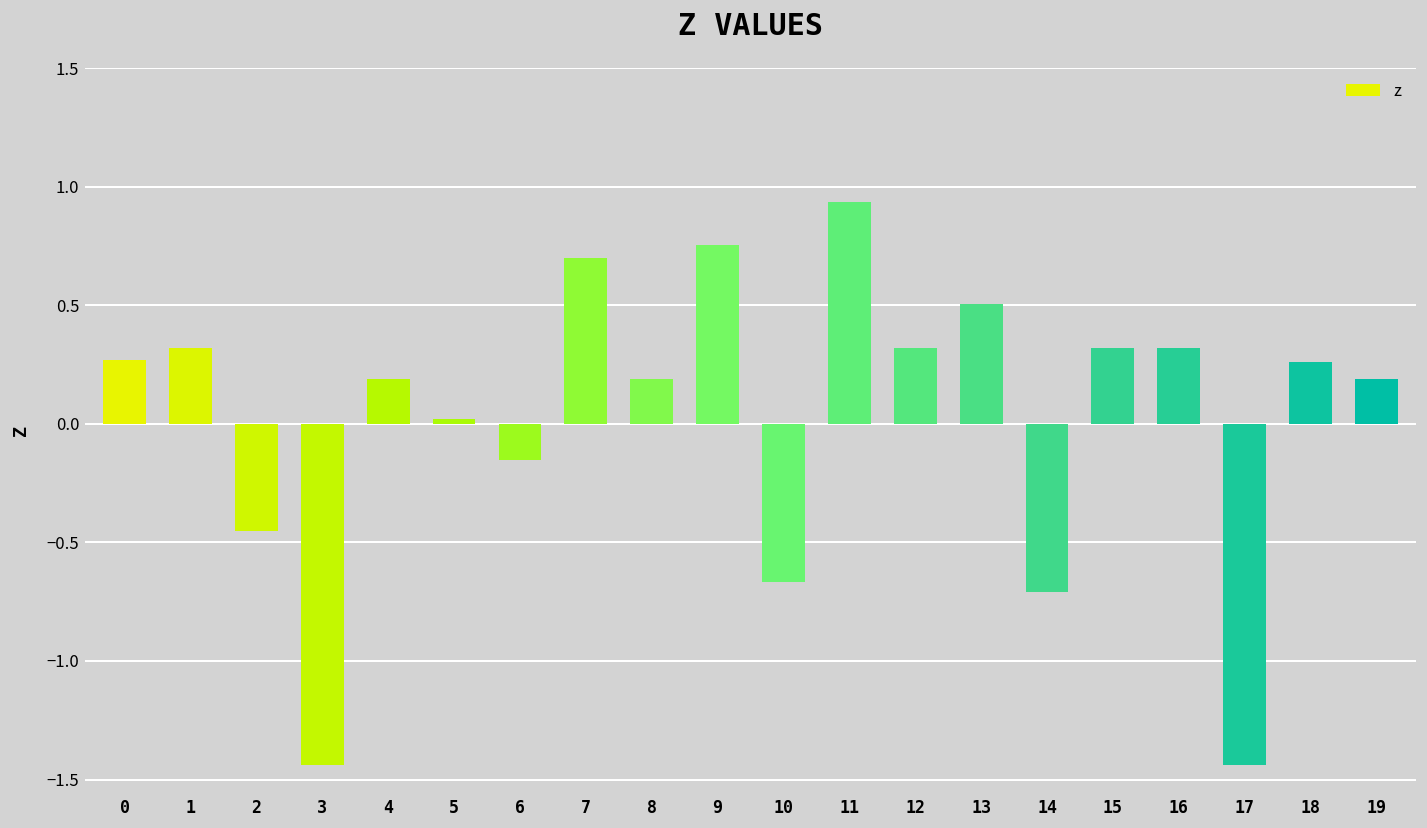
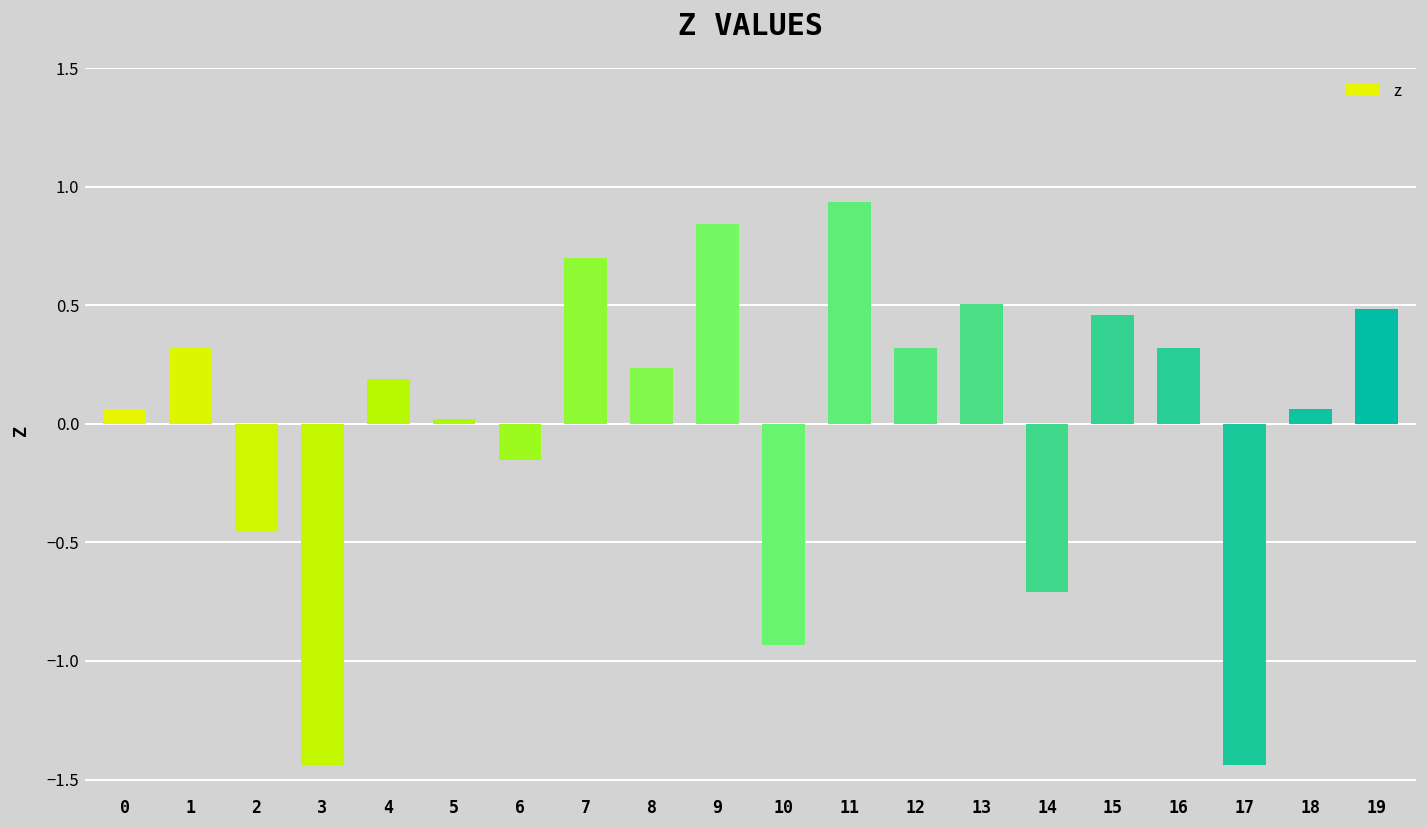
  {
-   "0": 0.27,
+   "0": 0.06,
    "1": 0.32,
    "2": -0.45,
    "3": -1.44,
    "4": 0.19,
    "5": 0.02,
    "6": -0.15,
    "7": 0.70,
-   "8": 0.19,
-   "9": 0.76,
-   "10": -0.67,
+   "8": 0.24,
+   "9": 0.84,
+   "10": -0.93,
    "11": 0.93,
    "12": 0.32,
    "13": 0.51,
    "14": -0.71,
-   "15": 0.32,
+   "15": 0.46,
    "16": 0.32,
    "17": -1.44,
-   "18": 0.26,
-   "19": 0.19
+   "18": 0.06,
+   "19": 0.49
  }
